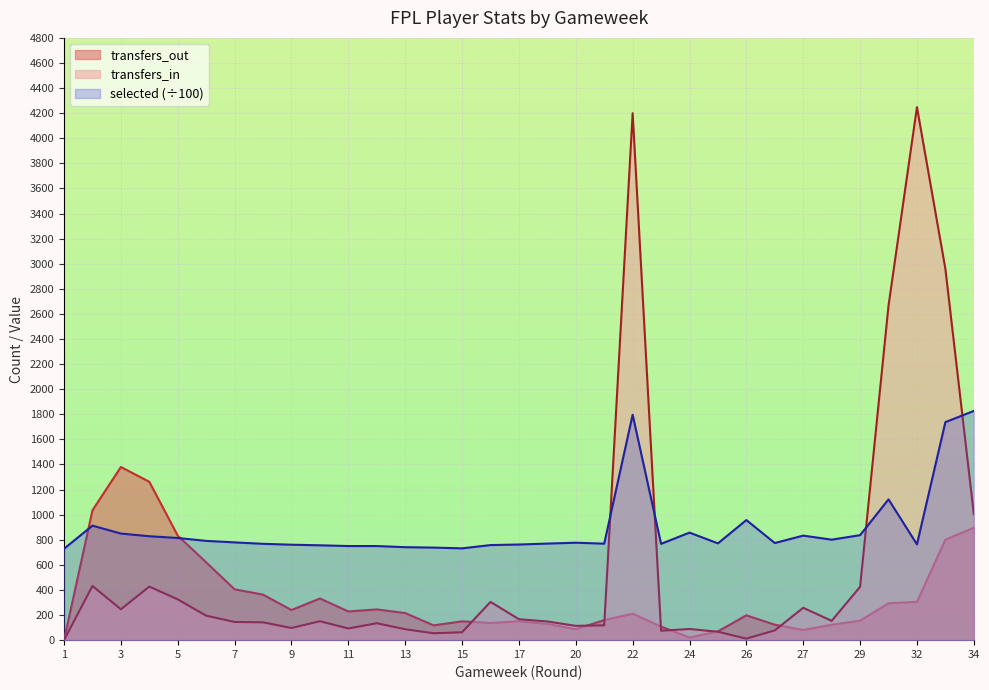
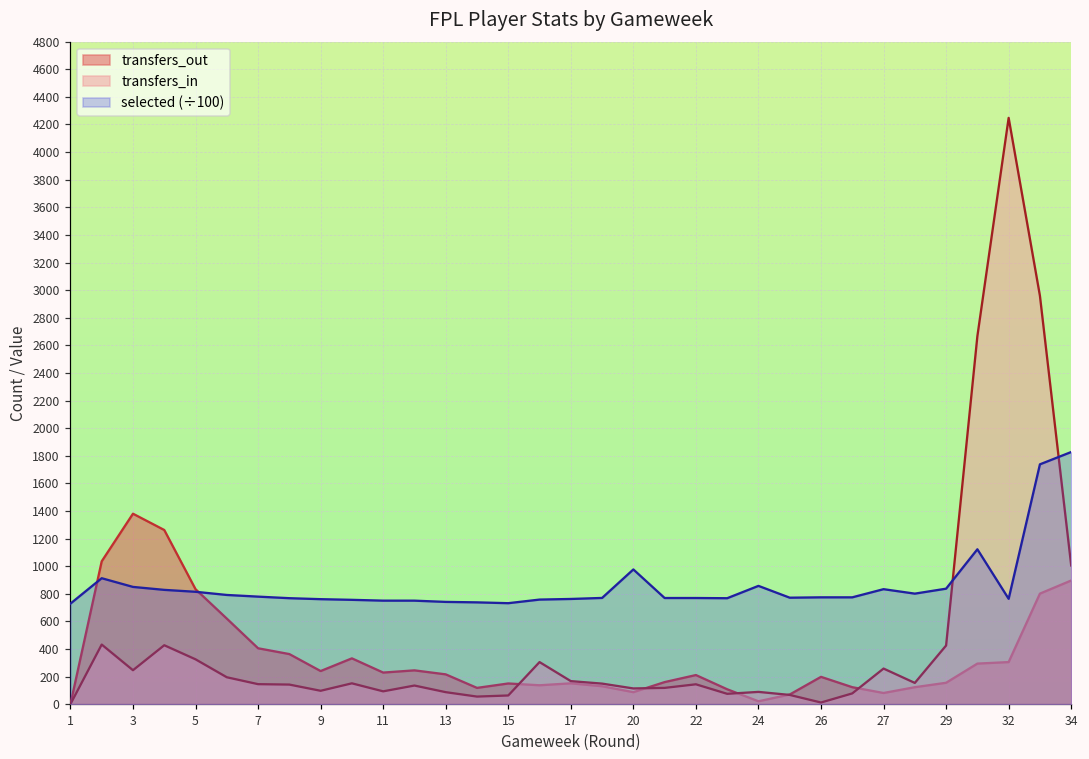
  {
    "transfers_out": {
      "20": 90,
      "22": 210,
      "24": 20,
      "26": 200,
      "32": 310,
      "34": 900
    },
    "transfers_in": {
      "20": 110,
-     "22": 4200,
+     "22": 140,
      "24": 90,
      "26": 10,
      "32": 4250,
      "34": 1010
    },
    "selected (÷100)": {
-     "20": 780,
-     "22": 1800,
+     "20": 980,
+     "22": 770,
      "24": 860,
-     "26": 960,
+     "26": 770,
      "32": 760,
      "34": 1830
    }
  }
